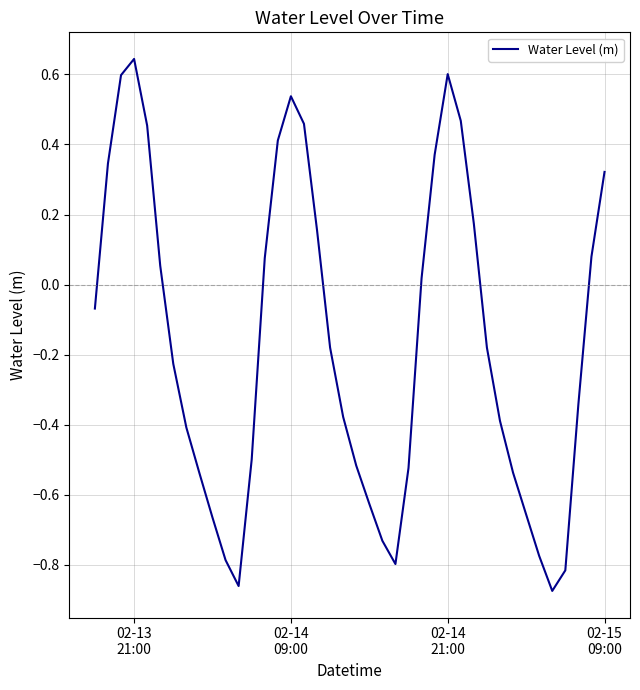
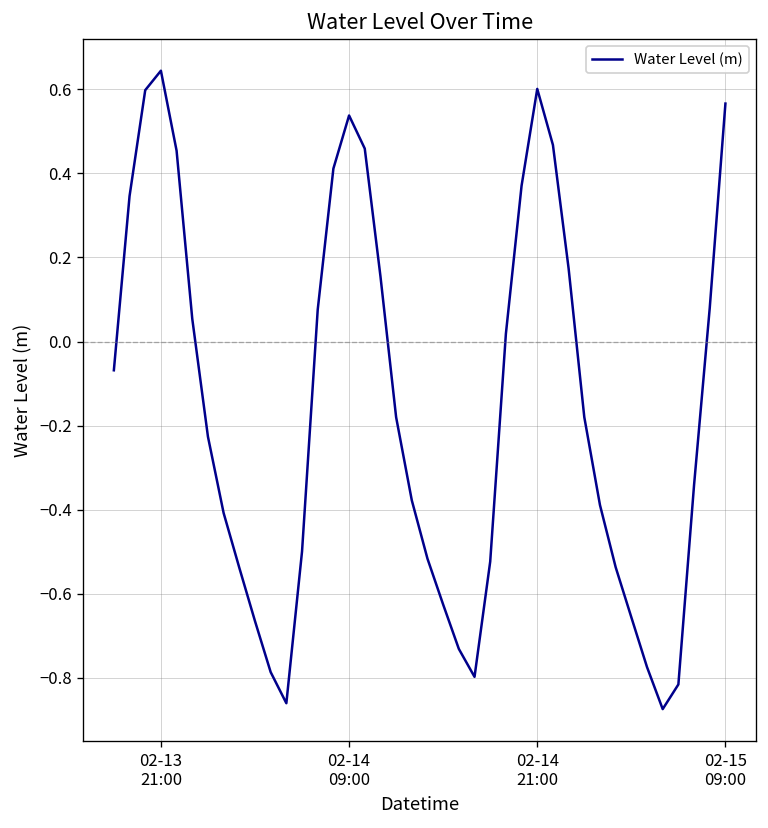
  {
    "02-13 21:00": 0.64,
    "02-14 09:00": 0.54,
    "02-14 21:00": 0.60,
-   "02-15 09:00": 0.32
+   "02-15 09:00": 0.57
  }
